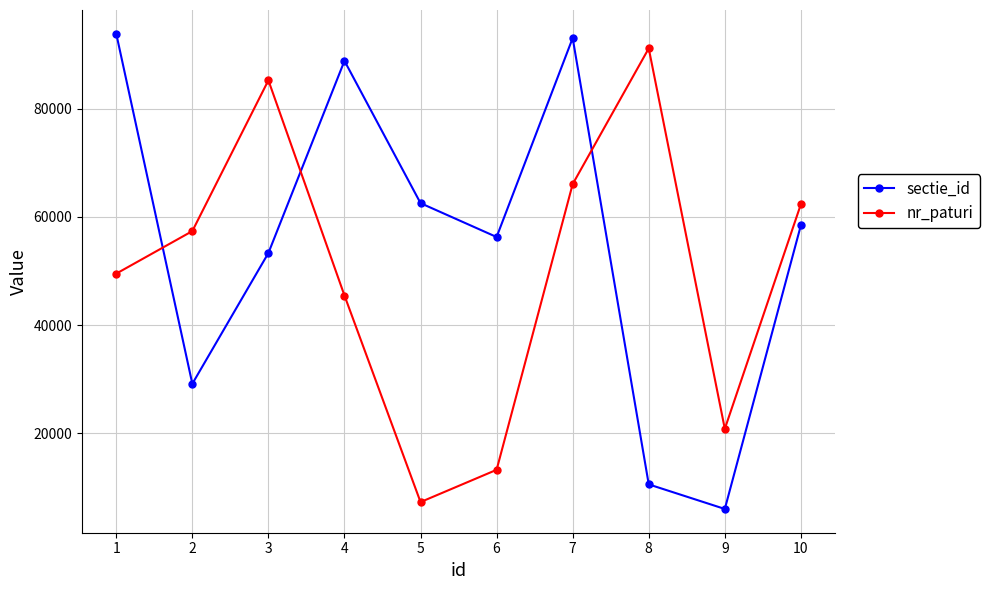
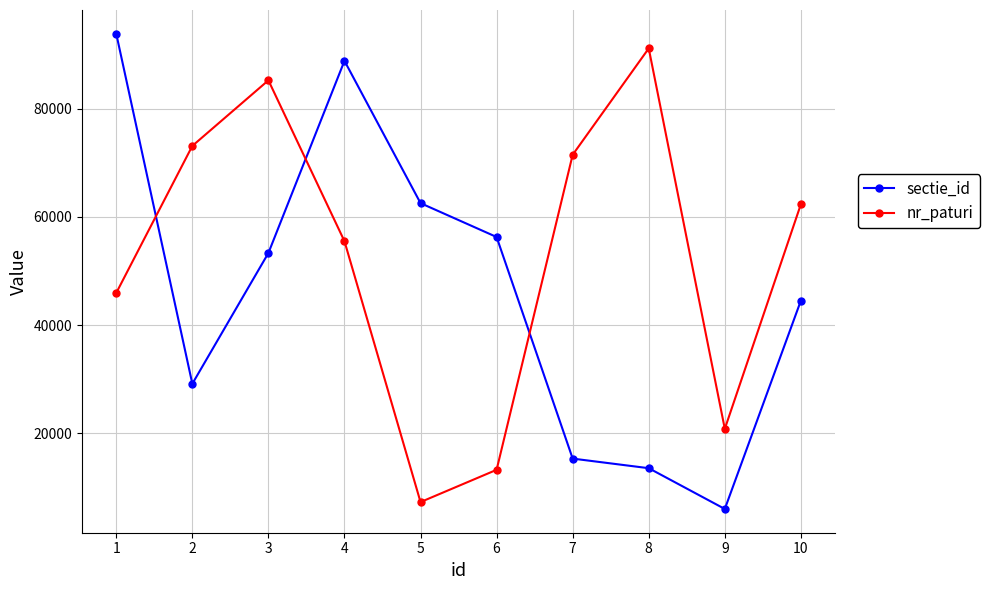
  {
    "sectie_id": {
      "1": 94000,
      "2": 29000,
      "3": 53000,
      "4": 89000,
      "5": 63000,
      "6": 56000,
-     "7": 93000,
-     "8": 11000,
+     "7": 15000,
+     "8": 14000,
      "9": 6000,
-     "10": 58000
+     "10": 45000
    },
    "nr_paturi": {
-     "1": 50000,
-     "2": 57000,
+     "1": 46000,
+     "2": 73000,
      "3": 85000,
-     "4": 45000,
+     "4": 56000,
      "5": 7000,
      "6": 13000,
-     "7": 66000,
+     "7": 71000,
      "8": 91000,
      "9": 21000,
      "10": 62000
    }
  }
